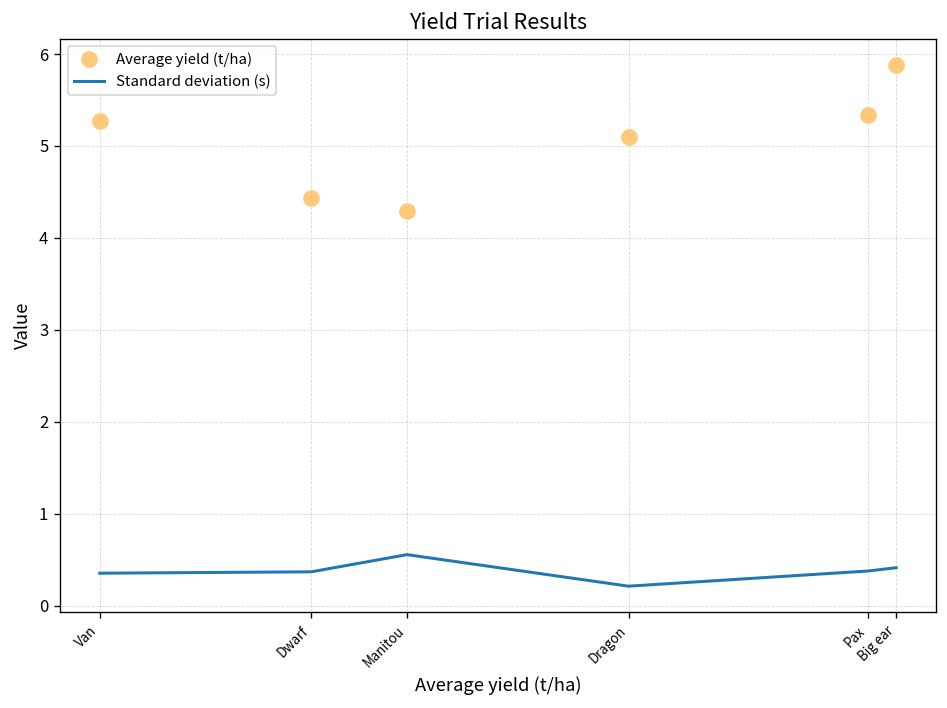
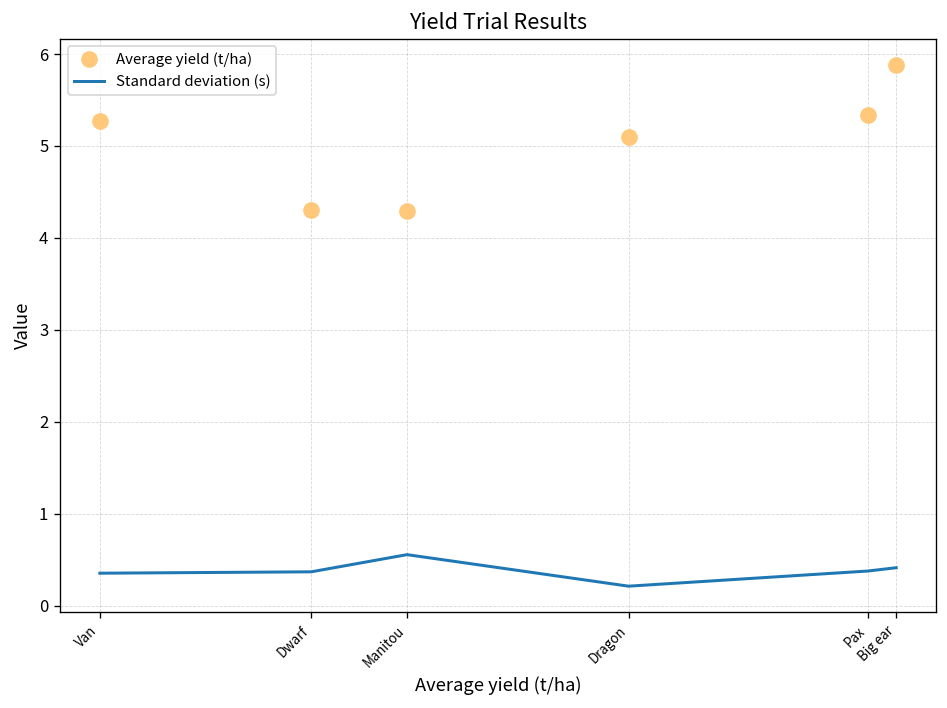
  {
    "Average yield (t/ha)": {
      "Van": 5.3,
-     "Dwarf": 4.4,
+     "Dwarf": 4.3,
      "Manitou": 4.3,
      "Dragon": 5.1,
      "Pax": 5.3,
      "Big ear": 5.9
    },
    "Standard deviation (s)": {
      "Van": 0.4,
      "Dwarf": 0.4,
      "Manitou": 0.6,
      "Dragon": 0.2,
      "Pax": 0.4,
      "Big ear": 0.4
    }
  }
